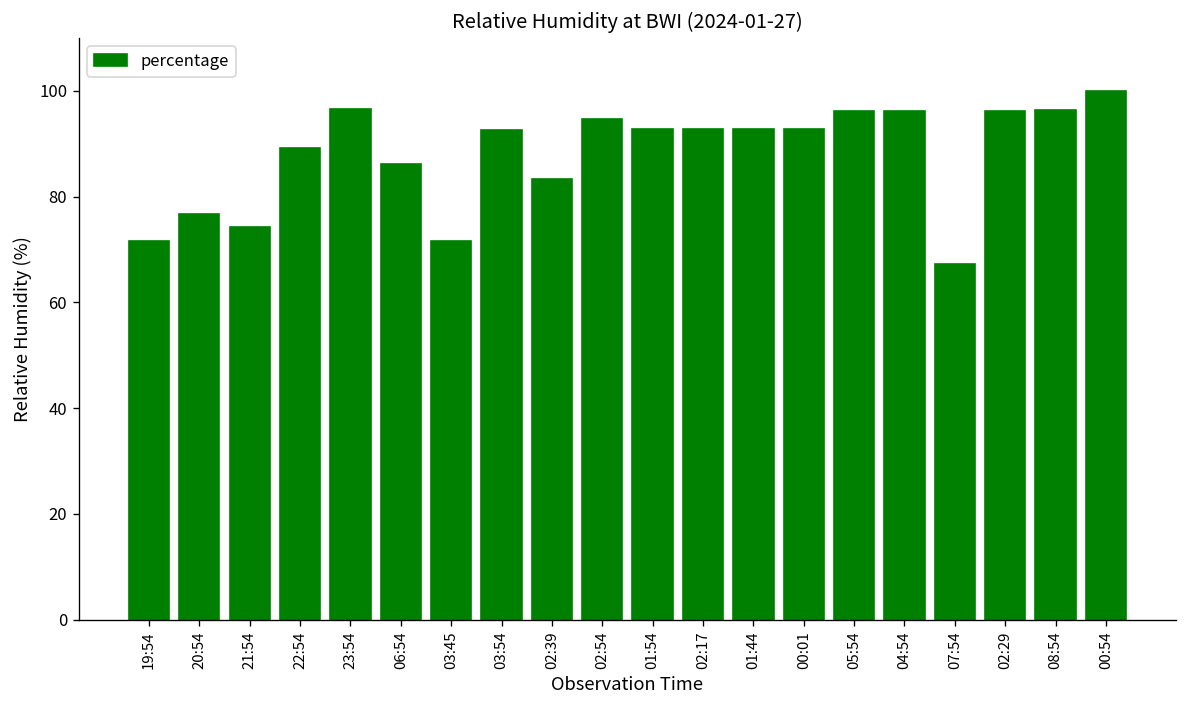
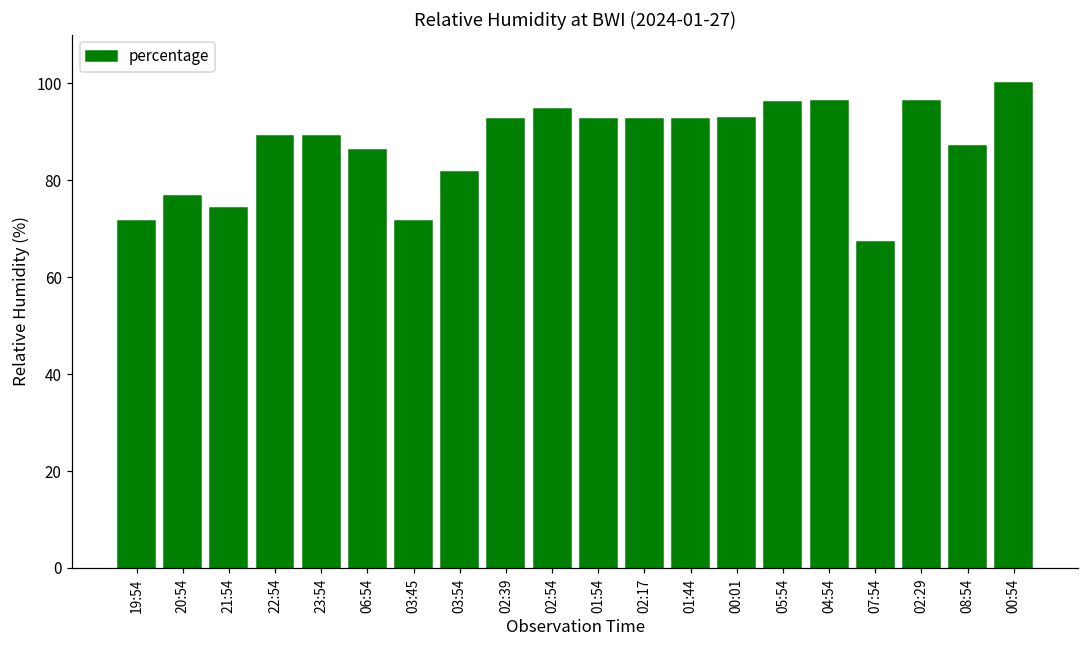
  {
    "19:54": 72,
    "20:54": 77,
    "21:54": 74,
    "22:54": 89,
-   "23:54": 97,
+   "23:54": 89,
    "06:54": 86,
    "03:45": 72,
-   "03:54": 93,
-   "02:39": 83,
+   "03:54": 82,
+   "02:39": 93,
    "02:54": 95,
    "01:54": 93,
    "02:17": 93,
    "01:44": 93,
    "00:01": 93,
    "05:54": 96,
    "04:54": 96,
    "07:54": 67,
    "02:29": 96,
-   "08:54": 96,
+   "08:54": 87,
    "00:54": 100
  }
